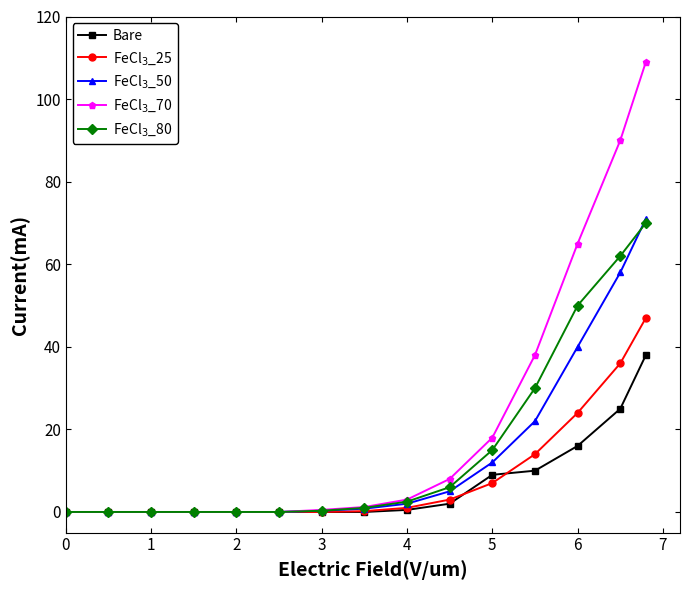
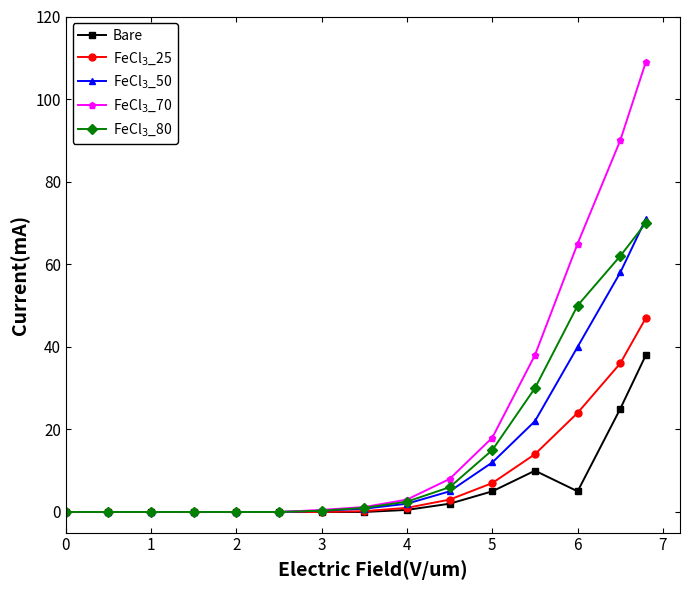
  {
    "Bare": {
-     "5": 9,
-     "6": 16
+     "5": 5,
+     "6": 5
    }
  }
